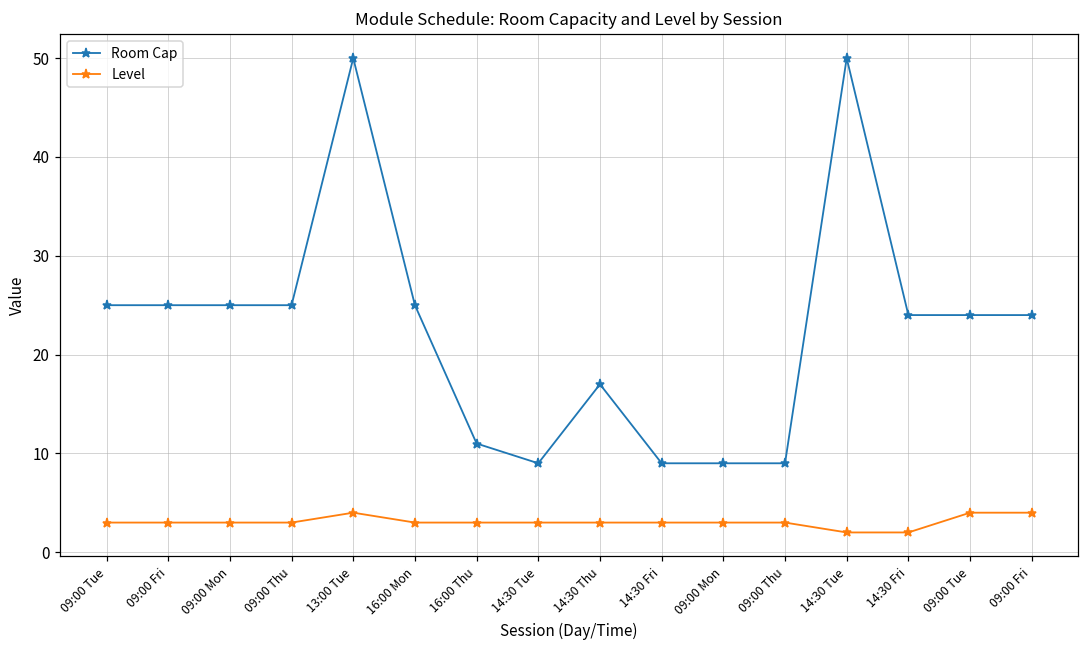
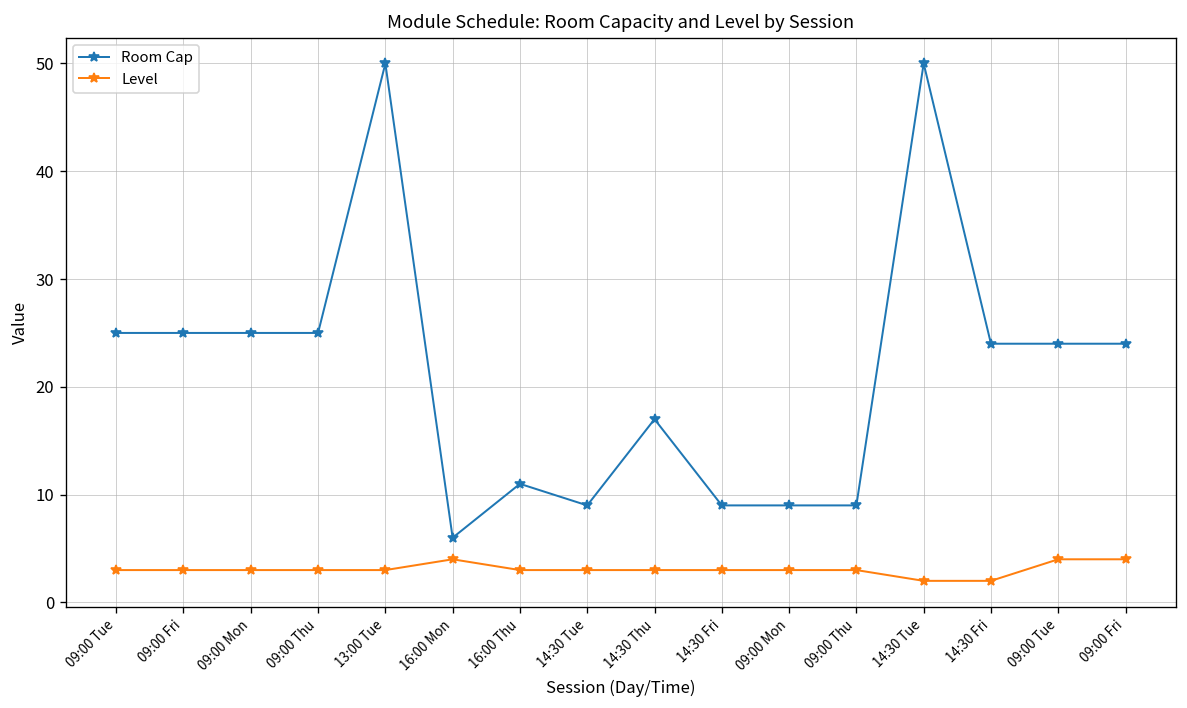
  {
    "Room Cap": {
      "13:00 Tue": 50,
-     "16:00 Mon": 25,
+     "16:00 Mon": 6,
      "16:00 Thu": 11,
      "14:30 Thu": 17
    },
    "Level": {
-     "13:00 Tue": 4,
-     "16:00 Mon": 3,
+     "13:00 Tue": 3,
+     "16:00 Mon": 4,
      "16:00 Thu": 3,
      "14:30 Thu": 3
    }
  }
